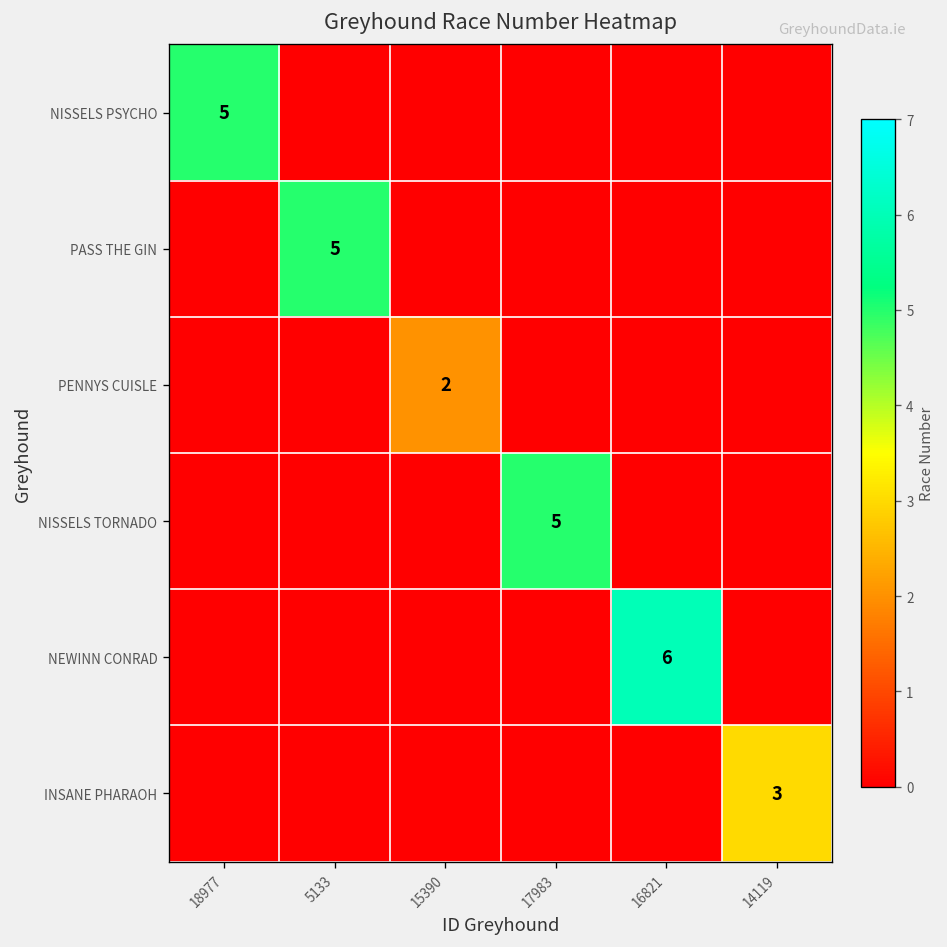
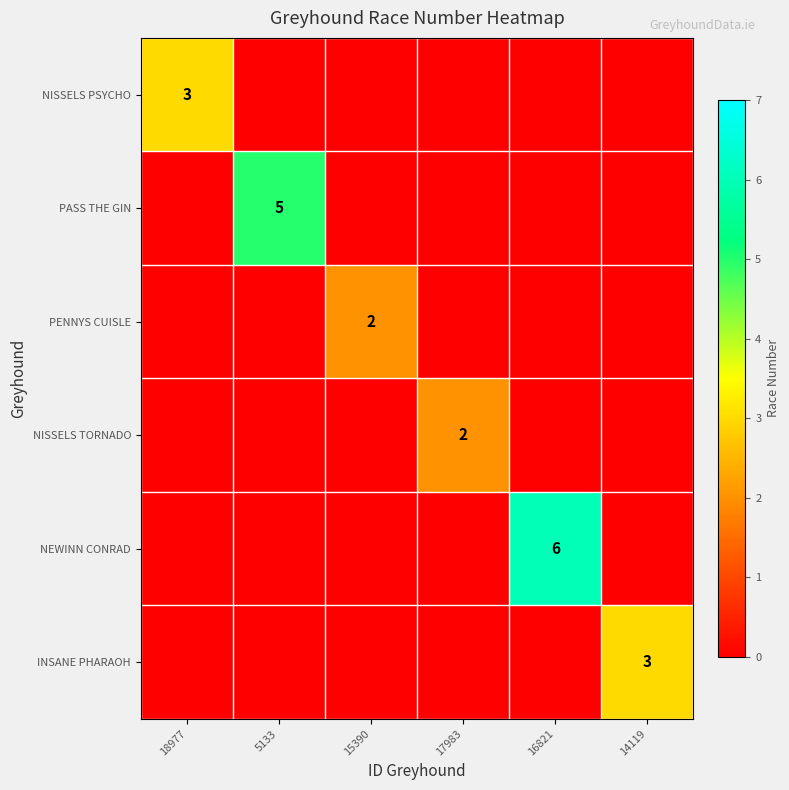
  {
    "NISSELS PSYCHO": {
-     "18977": 5
+     "18977": 3
    },
    "PASS THE GIN": {
      "5133": 5
    },
    "PENNYS CUISLE": {
      "15390": 2
    },
    "NISSELS TORNADO": {
-     "17983": 5
+     "17983": 2
    },
    "NEWINN CONRAD": {
      "16821": 6
    },
    "INSANE PHARAOH": {
      "14119": 3
    }
  }
